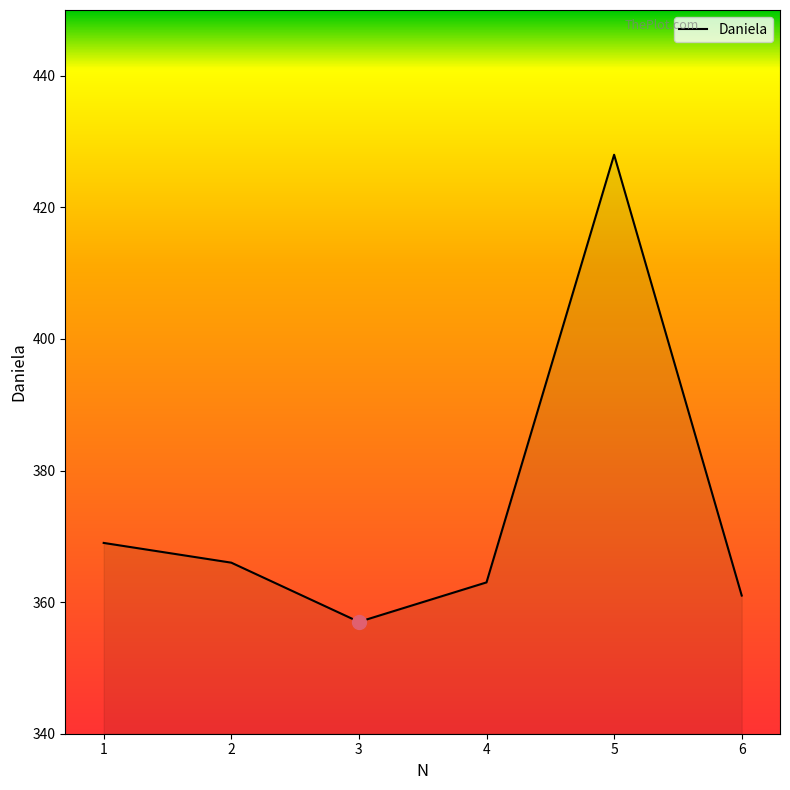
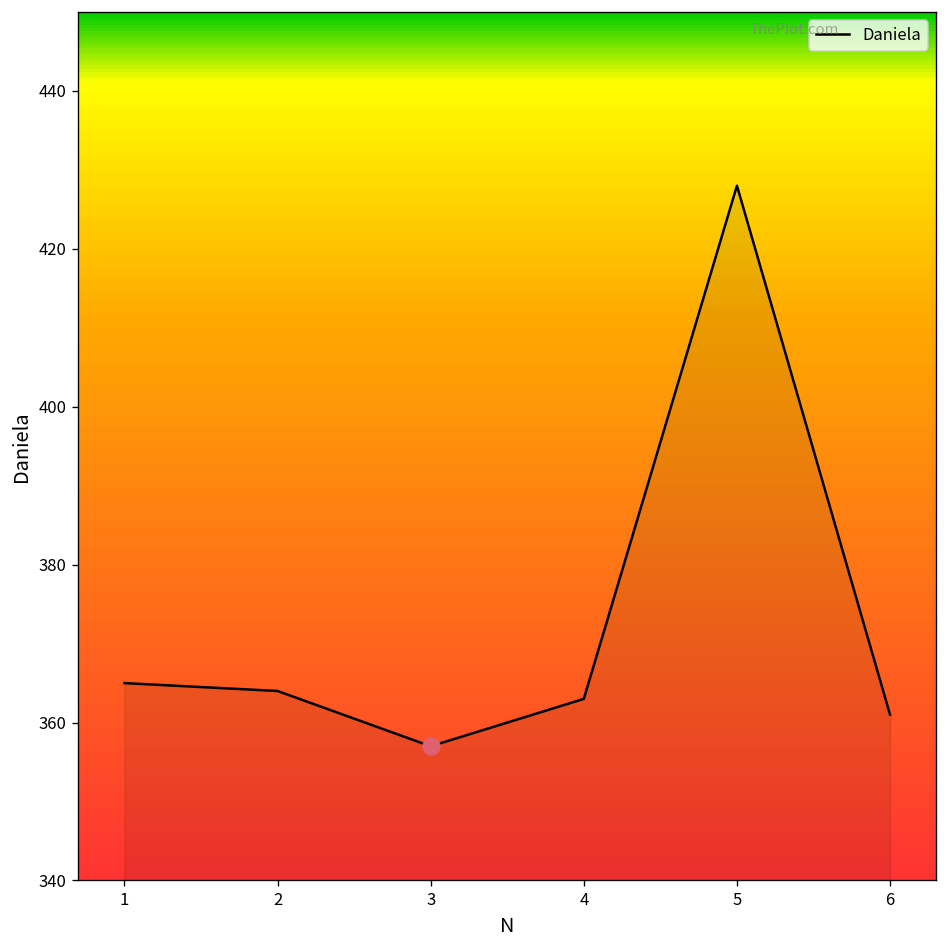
  {
    "Daniela": {
-     "1": 369,
-     "2": 366,
+     "1": 365,
+     "2": 364,
      "4": 363,
      "5": 428,
      "6": 361
    }
  }
